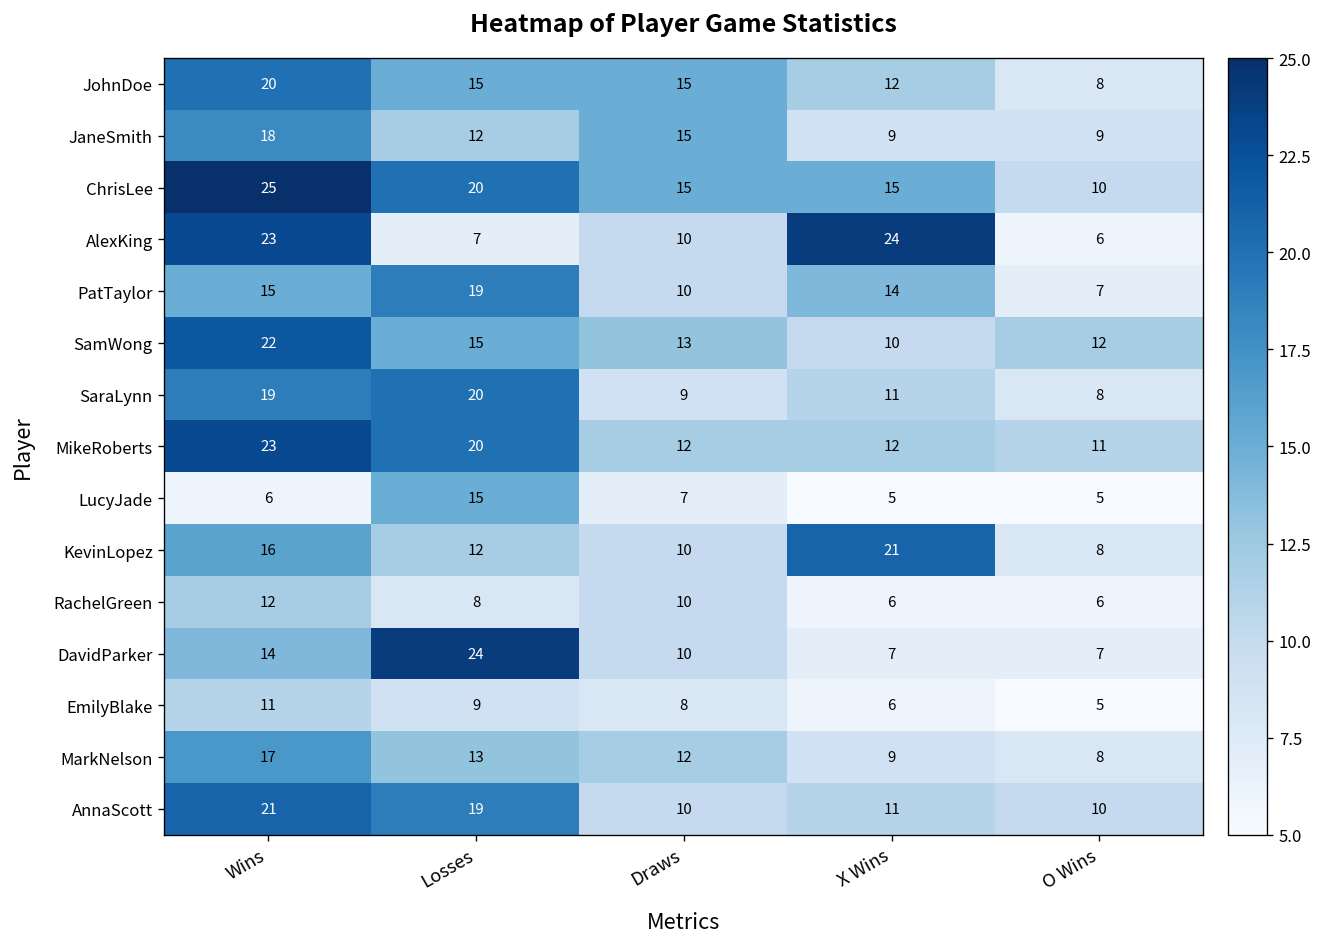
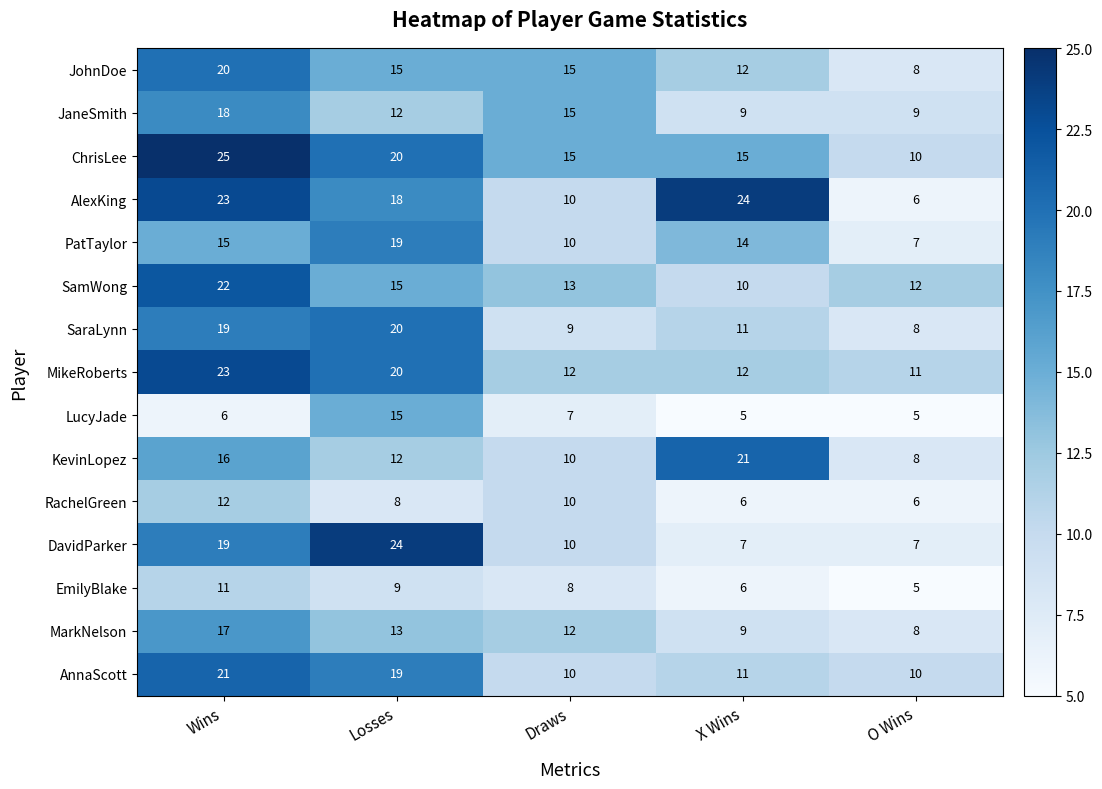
  {
    "JohnDoe": {
      "Wins": 20,
      "Losses": 15,
      "Draws": 15,
      "X Wins": 12,
      "O Wins": 8
    },
    "JaneSmith": {
      "Wins": 18,
      "Losses": 12,
      "Draws": 15,
      "X Wins": 9,
      "O Wins": 9
    },
    "ChrisLee": {
      "Wins": 25,
      "Losses": 20,
      "Draws": 15,
      "X Wins": 15,
      "O Wins": 10
    },
    "AlexKing": {
      "Wins": 23,
-     "Losses": 7,
+     "Losses": 18,
      "Draws": 10,
      "X Wins": 24,
      "O Wins": 6
    },
    "PatTaylor": {
      "Wins": 15,
      "Losses": 19,
      "Draws": 10,
      "X Wins": 14,
      "O Wins": 7
    },
    "SamWong": {
      "Wins": 22,
      "Losses": 15,
      "Draws": 13,
      "X Wins": 10,
      "O Wins": 12
    },
    "SaraLynn": {
      "Wins": 19,
      "Losses": 20,
      "Draws": 9,
      "X Wins": 11,
      "O Wins": 8
    },
    "MikeRoberts": {
      "Wins": 23,
      "Losses": 20,
      "Draws": 12,
      "X Wins": 12,
      "O Wins": 11
    },
    "LucyJade": {
      "Wins": 6,
      "Losses": 15,
      "Draws": 7,
      "X Wins": 5,
      "O Wins": 5
    },
    "KevinLopez": {
      "Wins": 16,
      "Losses": 12,
      "Draws": 10,
      "X Wins": 21,
      "O Wins": 8
    },
    "RachelGreen": {
      "Wins": 12,
      "Losses": 8,
      "Draws": 10,
      "X Wins": 6,
      "O Wins": 6
    },
    "DavidParker": {
-     "Wins": 14,
+     "Wins": 19,
      "Losses": 24,
      "Draws": 10,
      "X Wins": 7,
      "O Wins": 7
    },
    "EmilyBlake": {
      "Wins": 11,
      "Losses": 9,
      "Draws": 8,
      "X Wins": 6,
      "O Wins": 5
    },
    "MarkNelson": {
      "Wins": 17,
      "Losses": 13,
      "Draws": 12,
      "X Wins": 9,
      "O Wins": 8
    },
    "AnnaScott": {
      "Wins": 21,
      "Losses": 19,
      "Draws": 10,
      "X Wins": 11,
      "O Wins": 10
    }
  }
